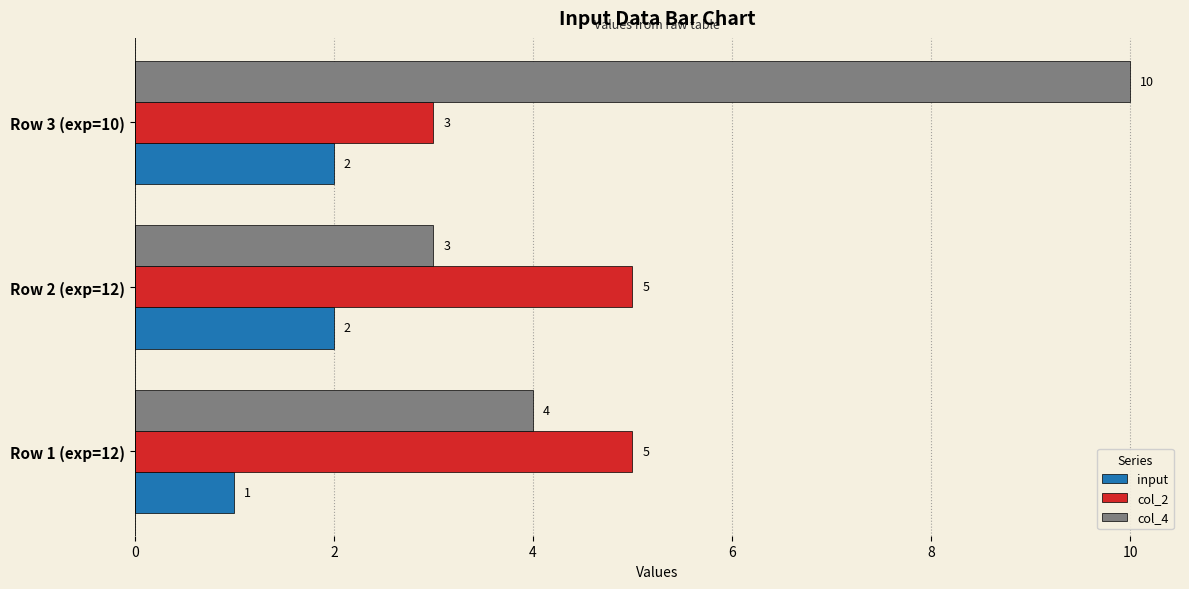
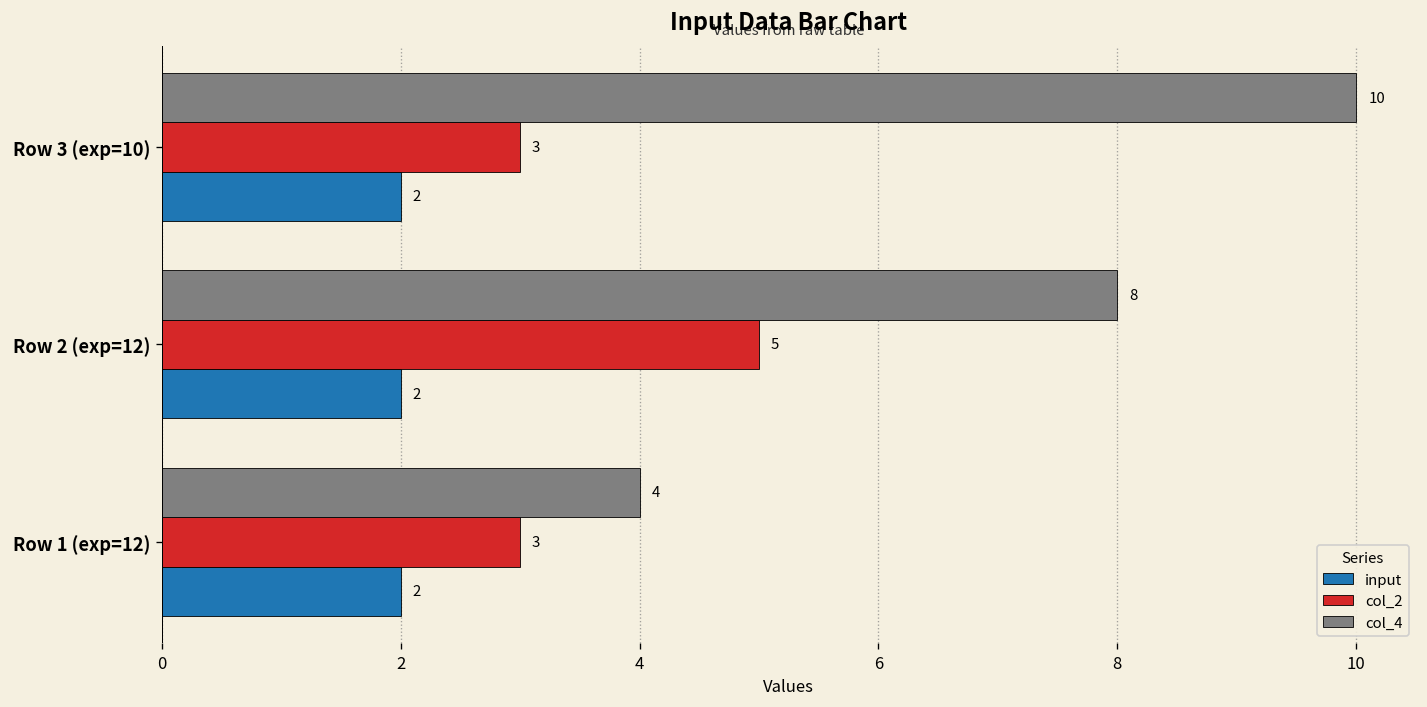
  {
    "input": {
      "Row 3 (exp=10)": 2,
      "Row 2 (exp=12)": 2,
-     "Row 1 (exp=12)": 1
+     "Row 1 (exp=12)": 2
    },
    "col_2": {
      "Row 3 (exp=10)": 3,
      "Row 2 (exp=12)": 5,
-     "Row 1 (exp=12)": 5
+     "Row 1 (exp=12)": 3
    },
    "col_4": {
      "Row 3 (exp=10)": 10,
-     "Row 2 (exp=12)": 3,
+     "Row 2 (exp=12)": 8,
      "Row 1 (exp=12)": 4
    }
  }
